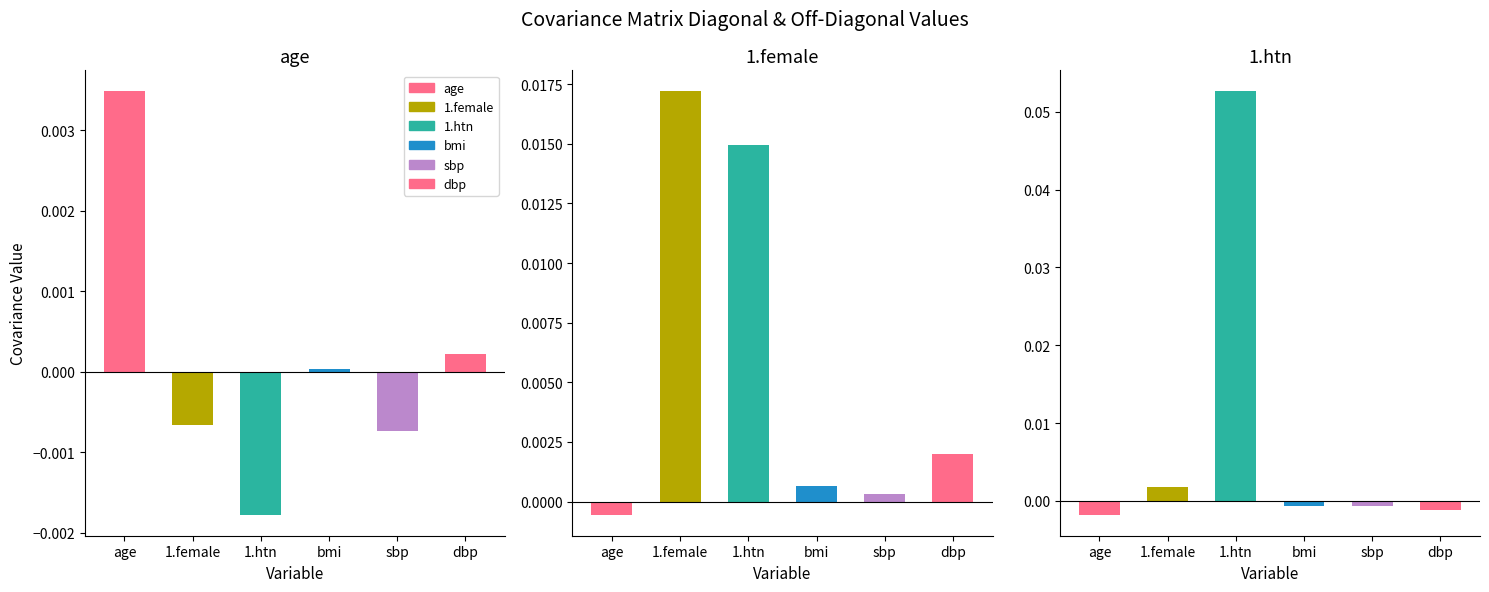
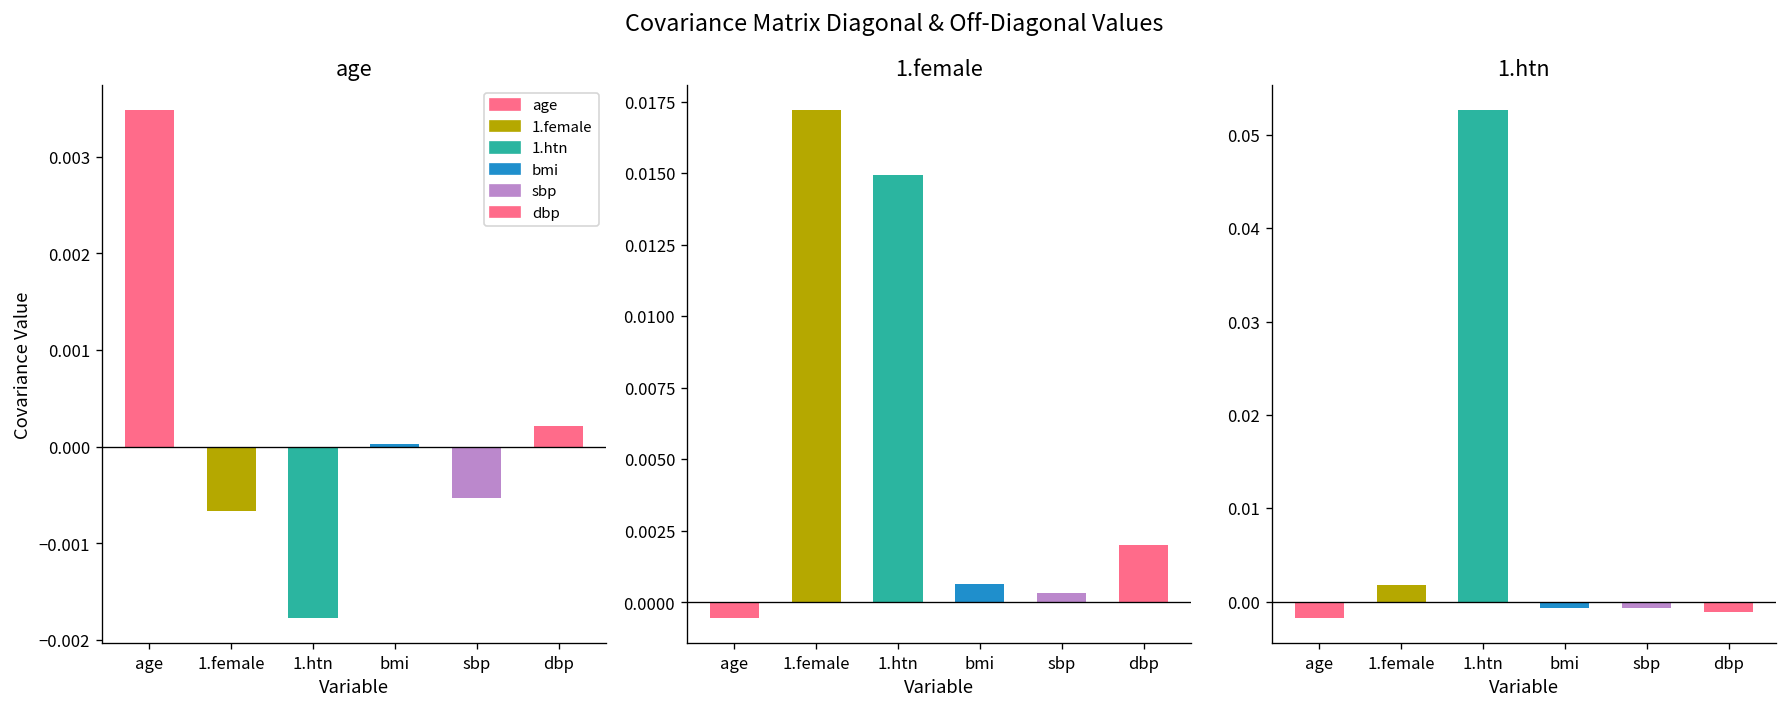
  {
    "age": {
      "age": 0.0035,
      "1.female": -0.0007,
      "1.htn": -0.0018,
-     "sbp": -0.0007,
+     "sbp": -0.0005,
      "dbp": 0.0002
    },
    "1.female": {
      "age": -0.0005,
      "1.female": 0.0172,
      "1.htn": 0.0149,
      "bmi": 0.0007,
      "sbp": 0.0003,
      "dbp": 0.0020
    },
    "1.htn": {
      "age": -0.002,
      "1.female": 0.002,
      "1.htn": 0.053,
      "bmi": -0.001,
      "sbp": -0.001,
      "dbp": -0.001
    }
  }
